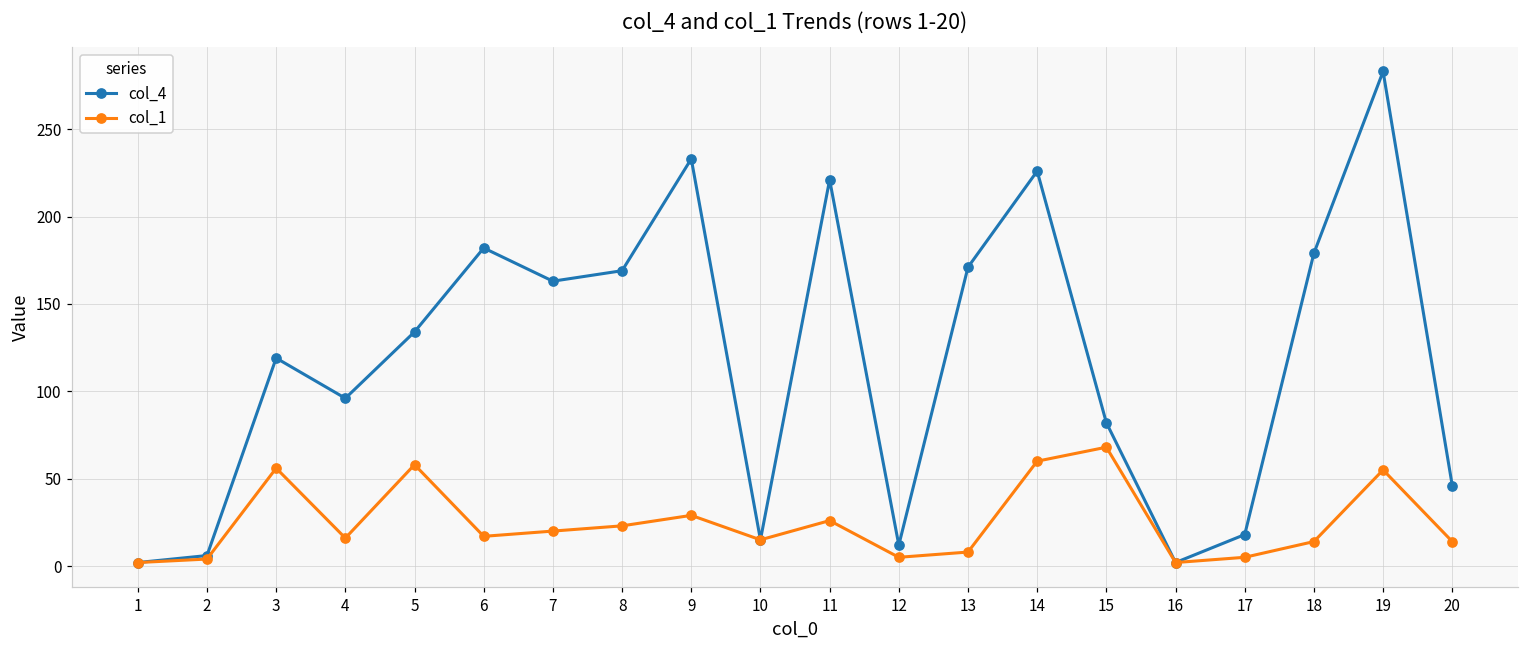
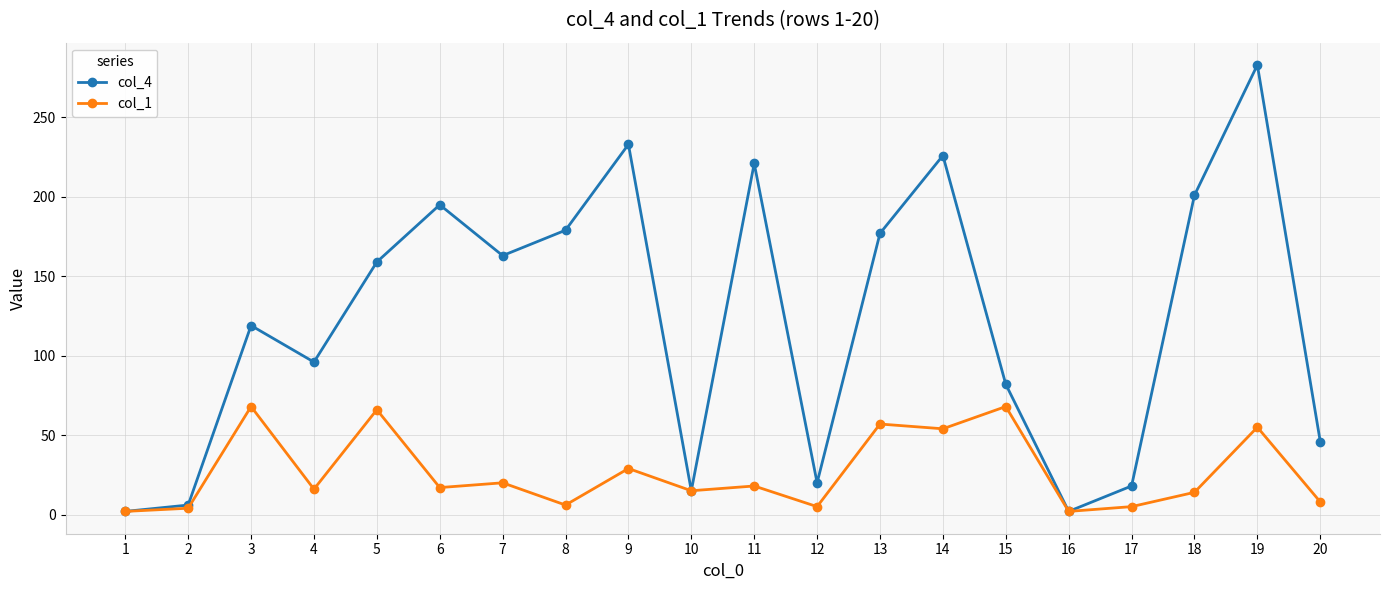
  {
    "col_4": {
      "2": 6,
      "3": 119,
      "4": 96,
-     "5": 134,
-     "6": 182,
+     "5": 159,
+     "6": 195,
      "7": 163,
-     "8": 169,
+     "8": 179,
      "9": 233,
      "11": 221,
-     "12": 12,
-     "13": 171,
+     "12": 20,
+     "13": 177,
      "14": 226,
      "15": 82,
      "17": 18,
-     "18": 179,
+     "18": 201,
      "19": 283,
      "20": 46
    },
    "col_1": {
      "2": 4,
-     "3": 56,
+     "3": 68,
      "4": 16,
-     "5": 58,
+     "5": 66,
      "6": 17,
      "7": 20,
-     "8": 23,
+     "8": 6,
      "9": 29,
-     "11": 26,
+     "11": 18,
      "12": 5,
-     "13": 8,
-     "14": 60,
+     "13": 57,
+     "14": 54,
      "15": 68,
      "17": 5,
      "18": 14,
      "19": 55,
-     "20": 14
+     "20": 8
    }
  }
